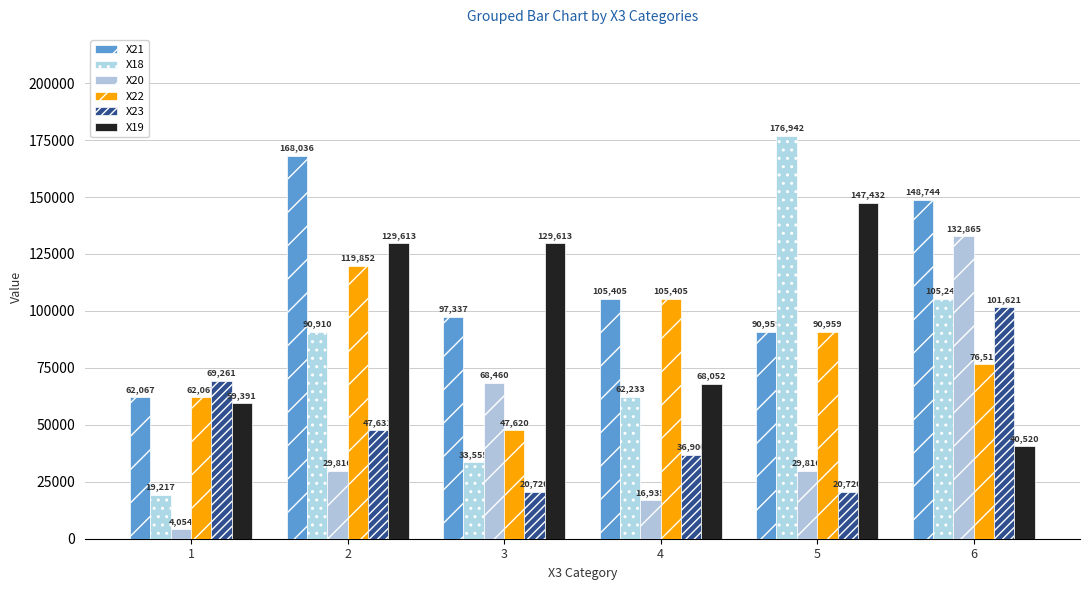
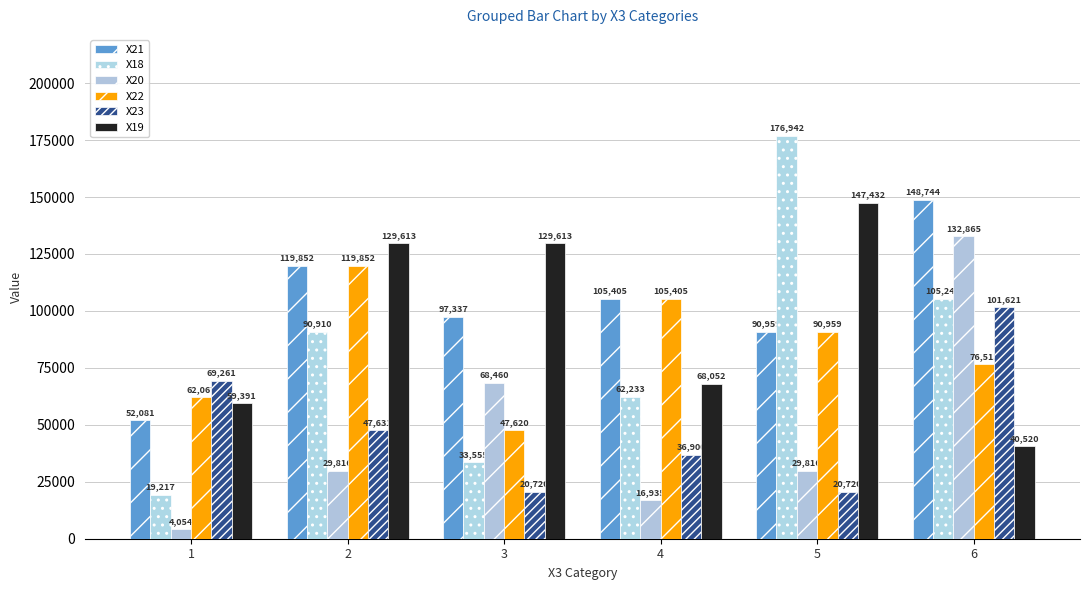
  {
    "X21": {
-     "1": "62,067",
-     "2": "168,036",
+     "1": "52,081",
+     "2": "119,852",
      "3": "97,337",
      "4": "105,405",
      "5": "90,959",
      "6": "148,744"
    },
    "X22": {
      "1": "62,067",
      "2": "119,852",
      "3": "47,620",
      "4": "105,405",
      "5": "90,959",
      "6": "76,513"
    },
    "X23": {
      "1": "69,261",
      "2": "47,631",
      "3": "20,720",
      "4": "36,900",
      "5": "20,720",
      "6": "101,621"
    },
    "X19": {
      "1": "59,391",
      "2": "129,613",
      "3": "129,613",
      "4": "68,052",
      "5": "147,432",
      "6": "40,520"
    }
  }
